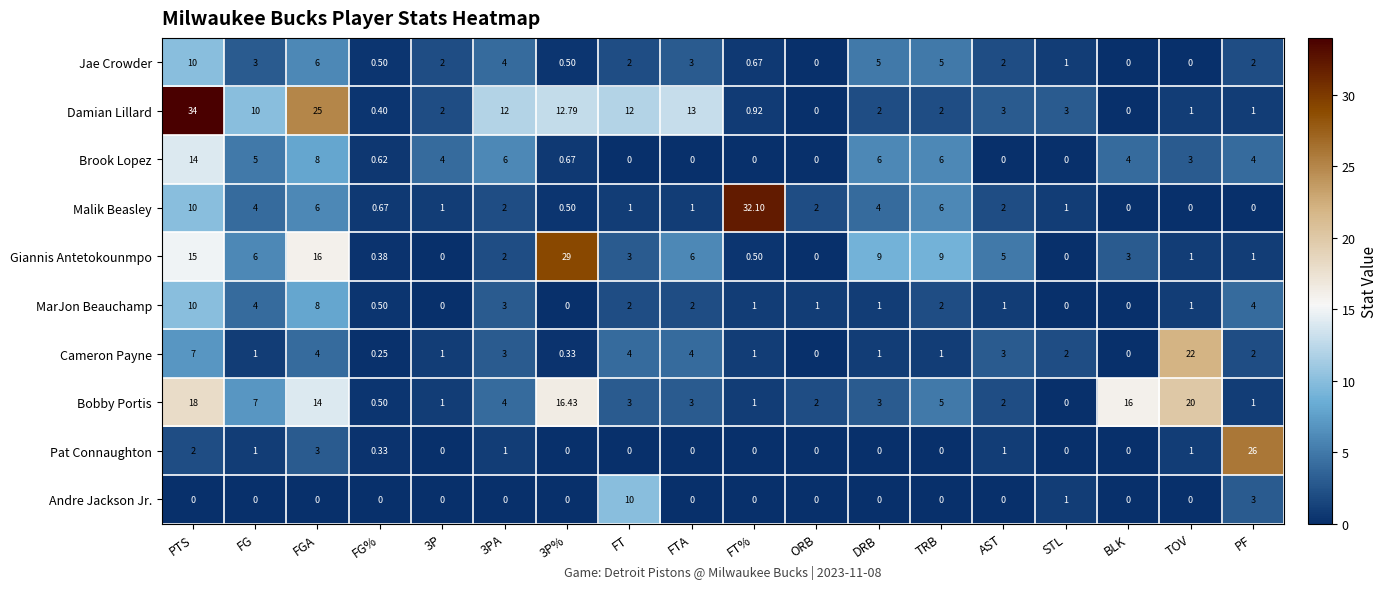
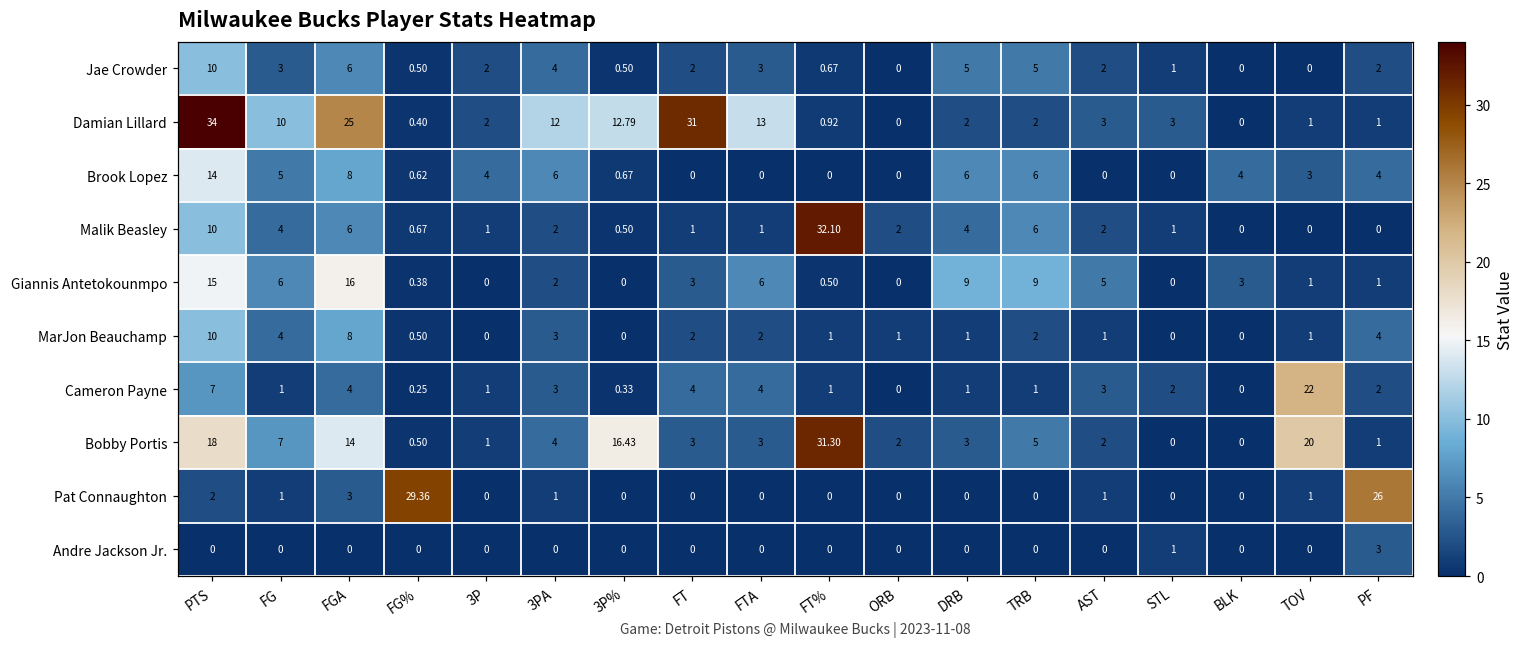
  {
    "Jae Crowder": {
      "PTS": 10,
      "FG": 3,
      "FGA": 6,
      "FG%": 0.50,
      "3P": 2,
      "3PA": 4,
      "3P%": 0.50,
      "FT": 2,
      "FTA": 3,
      "FT%": 0.67,
      "ORB": 0,
      "DRB": 5,
      "TRB": 5,
      "AST": 2,
      "STL": 1,
      "BLK": 0,
      "TOV": 0,
      "PF": 2
    },
    "Damian Lillard": {
      "PTS": 34,
      "FG": 10,
      "FGA": 25,
      "FG%": 0.40,
      "3P": 2,
      "3PA": 12,
      "3P%": 12.79,
-     "FT": 12,
+     "FT": 31,
      "FTA": 13,
      "FT%": 0.92,
      "ORB": 0,
      "DRB": 2,
      "TRB": 2,
      "AST": 3,
      "STL": 3,
      "BLK": 0,
      "TOV": 1,
      "PF": 1
    },
    "Brook Lopez": {
      "PTS": 14,
      "FG": 5,
      "FGA": 8,
      "FG%": 0.62,
      "3P": 4,
      "3PA": 6,
      "3P%": 0.67,
      "FT": 0,
      "FTA": 0,
      "FT%": 0,
      "ORB": 0,
      "DRB": 6,
      "TRB": 6,
      "AST": 0,
      "STL": 0,
      "BLK": 4,
      "TOV": 3,
      "PF": 4
    },
    "Malik Beasley": {
      "PTS": 10,
      "FG": 4,
      "FGA": 6,
      "FG%": 0.67,
      "3P": 1,
      "3PA": 2,
      "3P%": 0.50,
      "FT": 1,
      "FTA": 1,
      "FT%": 32.10,
      "ORB": 2,
      "DRB": 4,
      "TRB": 6,
      "AST": 2,
      "STL": 1,
      "BLK": 0,
      "TOV": 0,
      "PF": 0
    },
    "Giannis Antetokounmpo": {
      "PTS": 15,
      "FG": 6,
      "FGA": 16,
      "FG%": 0.38,
      "3P": 0,
      "3PA": 2,
-     "3P%": 29,
+     "3P%": 0,
      "FT": 3,
      "FTA": 6,
      "FT%": 0.50,
      "ORB": 0,
      "DRB": 9,
      "TRB": 9,
      "AST": 5,
      "STL": 0,
      "BLK": 3,
      "TOV": 1,
      "PF": 1
    },
    "MarJon Beauchamp": {
      "PTS": 10,
      "FG": 4,
      "FGA": 8,
      "FG%": 0.50,
      "3P": 0,
      "3PA": 3,
      "3P%": 0,
      "FT": 2,
      "FTA": 2,
      "FT%": 1,
      "ORB": 1,
      "DRB": 1,
      "TRB": 2,
      "AST": 1,
      "STL": 0,
      "BLK": 0,
      "TOV": 1,
      "PF": 4
    },
    "Cameron Payne": {
      "PTS": 7,
      "FG": 1,
      "FGA": 4,
      "FG%": 0.25,
      "3P": 1,
      "3PA": 3,
      "3P%": 0.33,
      "FT": 4,
      "FTA": 4,
      "FT%": 1,
      "ORB": 0,
      "DRB": 1,
      "TRB": 1,
      "AST": 3,
      "STL": 2,
      "BLK": 0,
      "TOV": 22,
      "PF": 2
    },
    "Bobby Portis": {
      "PTS": 18,
      "FG": 7,
      "FGA": 14,
      "FG%": 0.50,
      "3P": 1,
      "3PA": 4,
      "3P%": 16.43,
      "FT": 3,
      "FTA": 3,
-     "FT%": 1,
+     "FT%": 31.30,
      "ORB": 2,
      "DRB": 3,
      "TRB": 5,
      "AST": 2,
      "STL": 0,
-     "BLK": 16,
+     "BLK": 0,
      "TOV": 20,
      "PF": 1
    },
    "Pat Connaughton": {
      "PTS": 2,
      "FG": 1,
      "FGA": 3,
-     "FG%": 0.33,
+     "FG%": 29.36,
      "3P": 0,
      "3PA": 1,
      "3P%": 0,
      "FT": 0,
      "FTA": 0,
      "FT%": 0,
      "ORB": 0,
      "DRB": 0,
      "TRB": 0,
      "AST": 1,
      "STL": 0,
      "BLK": 0,
      "TOV": 1,
      "PF": 26
    },
    "Andre Jackson Jr.": {
      "PTS": 0,
      "FG": 0,
      "FGA": 0,
      "FG%": 0,
      "3P": 0,
      "3PA": 0,
      "3P%": 0,
-     "FT": 10,
+     "FT": 0,
      "FTA": 0,
      "FT%": 0,
      "ORB": 0,
      "DRB": 0,
      "TRB": 0,
      "AST": 0,
      "STL": 1,
      "BLK": 0,
      "TOV": 0,
      "PF": 3
    }
  }
